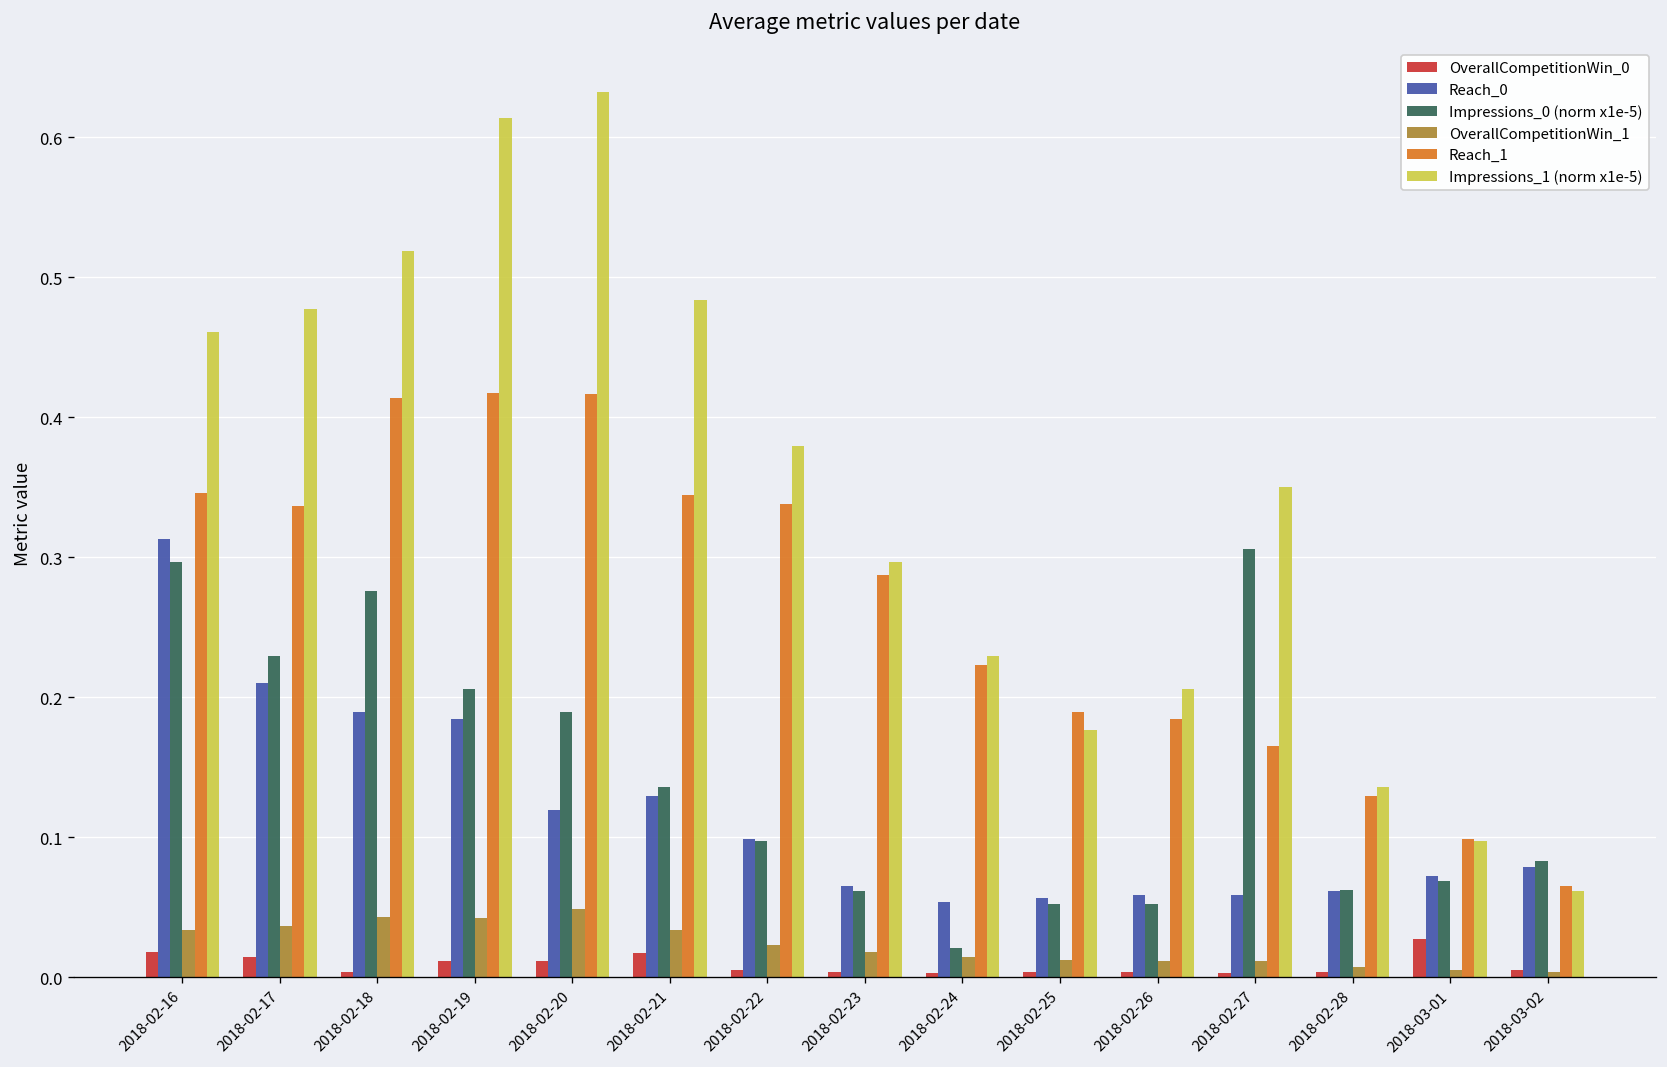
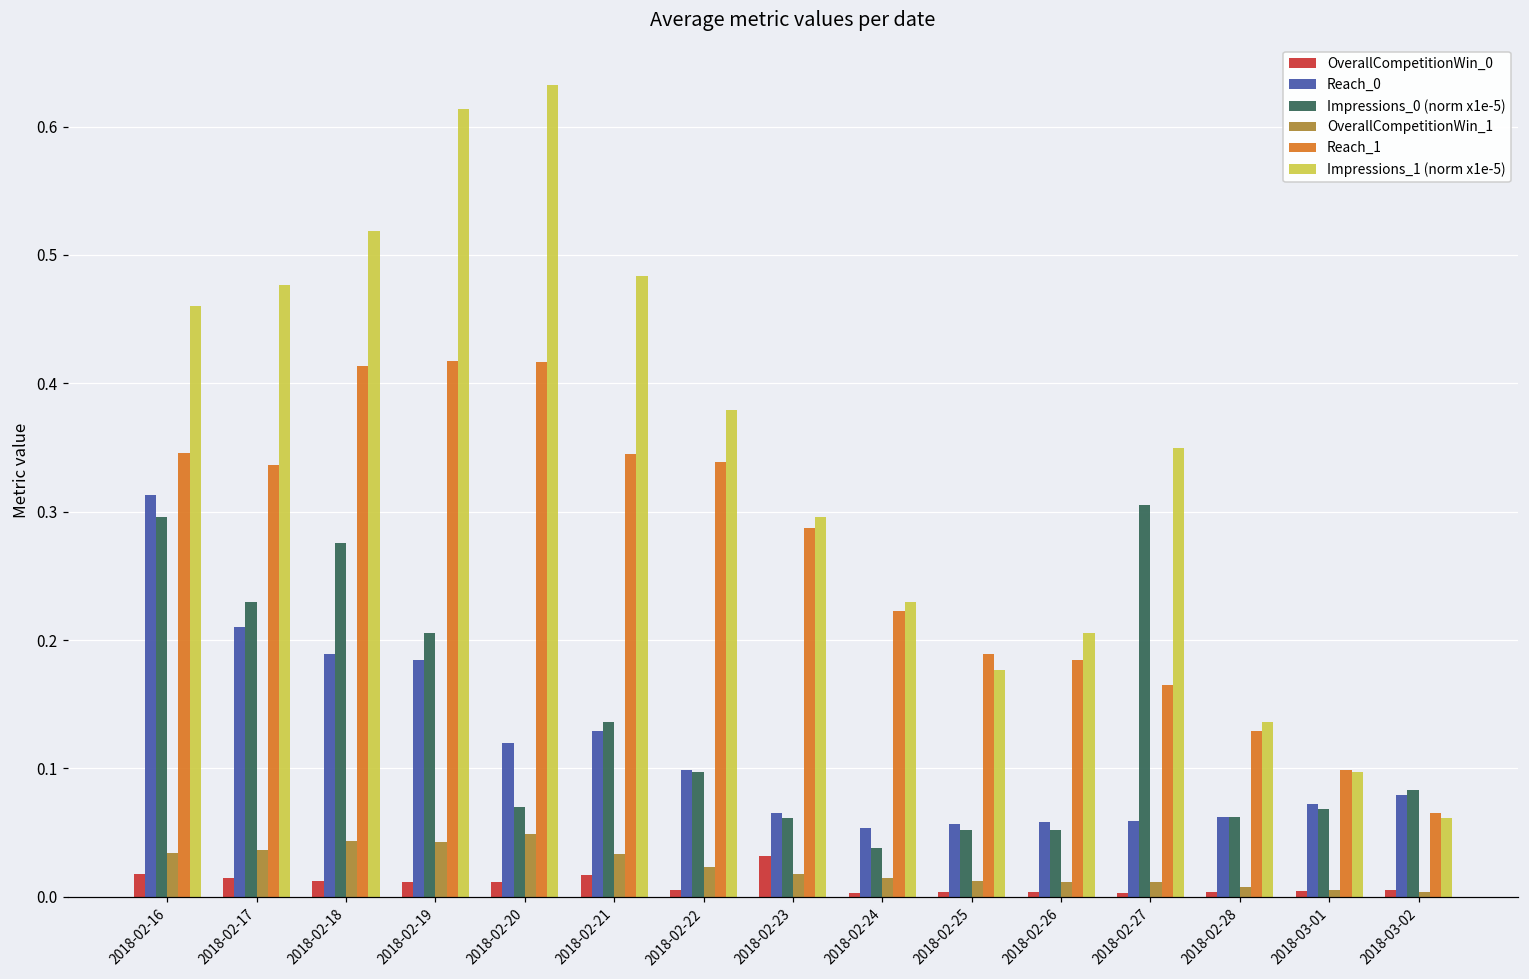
  {
    "OverallCompetitionWin_0": {
      "2018-02-16": 0.018,
      "2018-02-17": 0.014,
-     "2018-02-18": 0.004,
+     "2018-02-18": 0.013,
      "2018-02-19": 0.012,
      "2018-02-20": 0.011,
      "2018-02-21": 0.017,
      "2018-02-22": 0.005,
-     "2018-02-23": 0.004,
+     "2018-02-23": 0.032,
      "2018-02-24": 0.003,
      "2018-02-25": 0.004,
      "2018-02-26": 0.004,
      "2018-02-27": 0.003,
      "2018-02-28": 0.004,
-     "2018-03-01": 0.027,
+     "2018-03-01": 0.004,
      "2018-03-02": 0.006
    },
    "Reach_0": {
      "2018-02-16": 0.313,
      "2018-02-17": 0.210,
      "2018-02-18": 0.189,
      "2018-02-19": 0.184,
      "2018-02-20": 0.120,
      "2018-02-21": 0.129,
      "2018-02-22": 0.099,
      "2018-02-23": 0.065,
      "2018-02-24": 0.054,
      "2018-02-25": 0.057,
      "2018-02-26": 0.059,
      "2018-02-27": 0.059,
      "2018-02-28": 0.062,
      "2018-03-01": 0.072,
      "2018-03-02": 0.079
    },
    "Impressions_0 (norm x1e-5)": {
      "2018-02-16": 0.296,
      "2018-02-17": 0.229,
      "2018-02-18": 0.276,
      "2018-02-19": 0.206,
-     "2018-02-20": 0.190,
+     "2018-02-20": 0.070,
      "2018-02-21": 0.136,
      "2018-02-22": 0.097,
      "2018-02-23": 0.062,
-     "2018-02-24": 0.021,
+     "2018-02-24": 0.038,
      "2018-02-25": 0.052,
      "2018-02-26": 0.052,
      "2018-02-27": 0.306,
      "2018-02-28": 0.062,
      "2018-03-01": 0.068,
      "2018-03-02": 0.083
    },
    "Impressions_1 (norm x1e-5)": {
      "2018-02-16": 0.461,
      "2018-02-17": 0.477,
      "2018-02-18": 0.518,
      "2018-02-19": 0.614,
      "2018-02-20": 0.632,
      "2018-02-21": 0.484,
      "2018-02-22": 0.379,
      "2018-02-23": 0.296,
      "2018-02-24": 0.229,
      "2018-02-25": 0.176,
      "2018-02-26": 0.206,
      "2018-02-27": 0.350,
      "2018-02-28": 0.136,
      "2018-03-01": 0.097,
      "2018-03-02": 0.062
    }
  }
